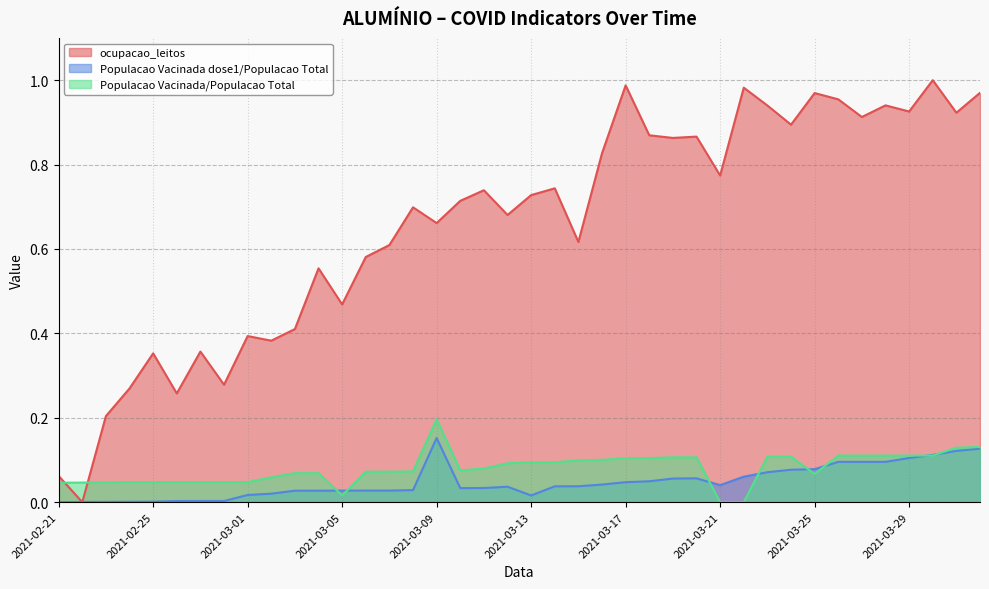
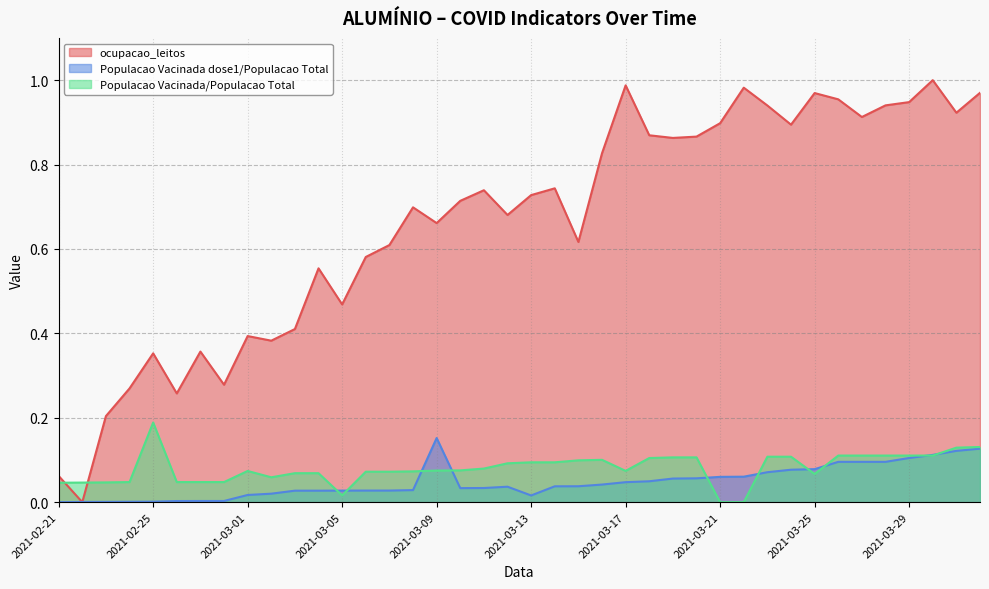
  {
    "ocupacao_leitos": {
      "2021-02-21": 0.06,
      "2021-02-25": 0.35,
      "2021-03-01": 0.39,
      "2021-03-05": 0.47,
      "2021-03-09": 0.66,
      "2021-03-13": 0.73,
      "2021-03-17": 0.99,
-     "2021-03-21": 0.77,
+     "2021-03-21": 0.90,
      "2021-03-25": 0.97,
-     "2021-03-29": 0.93
+     "2021-03-29": 0.95
    },
    "Populacao Vacinada dose1/Populacao Total": {
      "2021-02-21": 0.00,
      "2021-02-25": 0.00,
      "2021-03-01": 0.02,
      "2021-03-05": 0.03,
      "2021-03-09": 0.15,
      "2021-03-13": 0.02,
      "2021-03-17": 0.05,
-     "2021-03-21": 0.04,
+     "2021-03-21": 0.06,
      "2021-03-25": 0.08
    },
    "Populacao Vacinada/Populacao Total": {
      "2021-02-21": 0.05,
-     "2021-02-25": 0.05,
-     "2021-03-01": 0.05,
+     "2021-02-25": 0.19,
+     "2021-03-01": 0.07,
      "2021-03-05": 0.02,
-     "2021-03-09": 0.20,
+     "2021-03-09": 0.07,
      "2021-03-13": 0.09,
-     "2021-03-17": 0.10,
+     "2021-03-17": 0.07,
      "2021-03-21": 0.00,
      "2021-03-25": 0.07
    }
  }
